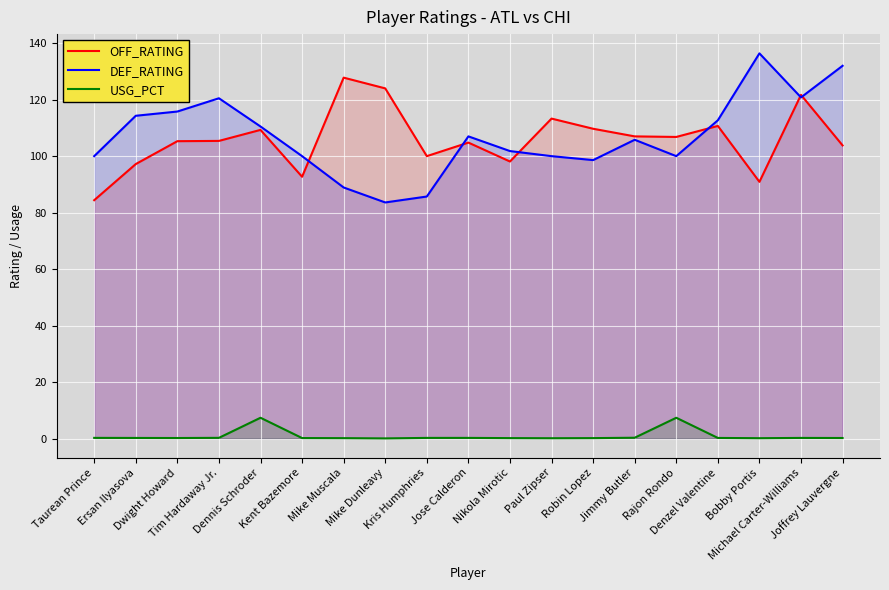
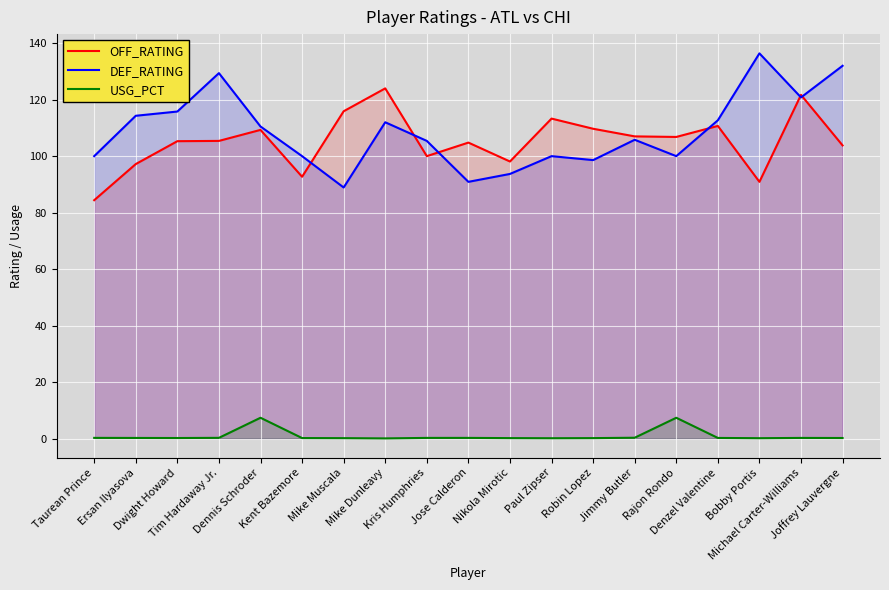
  {
    "OFF_RATING": {
      "Taurean Prince": 84,
      "Ersan Ilyasova": 97,
      "Dwight Howard": 105,
      "Tim Hardaway Jr.": 105,
      "Dennis Schroder": 109,
      "Kent Bazemore": 93,
-     "Mike Muscala": 128,
+     "Mike Muscala": 116,
      "Mike Dunleavy": 124,
      "Kris Humphries": 100,
      "Jose Calderon": 105,
      "Nikola Mirotic": 98,
      "Paul Zipser": 113,
      "Robin Lopez": 110,
      "Jimmy Butler": 107,
      "Rajon Rondo": 107,
      "Denzel Valentine": 111,
      "Bobby Portis": 91,
      "Joffrey Lauvergne": 104
    },
    "DEF_RATING": {
      "Taurean Prince": 100,
      "Ersan Ilyasova": 114,
      "Dwight Howard": 116,
-     "Tim Hardaway Jr.": 121,
+     "Tim Hardaway Jr.": 129,
      "Dennis Schroder": 111,
      "Kent Bazemore": 100,
      "Mike Muscala": 89,
-     "Mike Dunleavy": 84,
-     "Kris Humphries": 86,
-     "Jose Calderon": 107,
-     "Nikola Mirotic": 102,
+     "Mike Dunleavy": 112,
+     "Kris Humphries": 105,
+     "Jose Calderon": 91,
+     "Nikola Mirotic": 94,
      "Paul Zipser": 100,
      "Robin Lopez": 99,
      "Jimmy Butler": 106,
      "Rajon Rondo": 100,
      "Denzel Valentine": 113,
      "Bobby Portis": 136,
      "Joffrey Lauvergne": 132
    },
    "USG_PCT": {
      "Taurean Prince": 0,
      "Ersan Ilyasova": 0,
      "Dwight Howard": 0,
      "Tim Hardaway Jr.": 0,
      "Dennis Schroder": 7,
      "Kent Bazemore": 0,
      "Mike Muscala": 0,
      "Mike Dunleavy": 0,
      "Kris Humphries": 0,
      "Jose Calderon": 0,
      "Nikola Mirotic": 0,
      "Paul Zipser": 0,
      "Robin Lopez": 0,
      "Jimmy Butler": 0,
      "Rajon Rondo": 7,
      "Denzel Valentine": 0,
      "Bobby Portis": 0,
      "Michael Carter-Williams": 0,
      "Joffrey Lauvergne": 0
    }
  }
